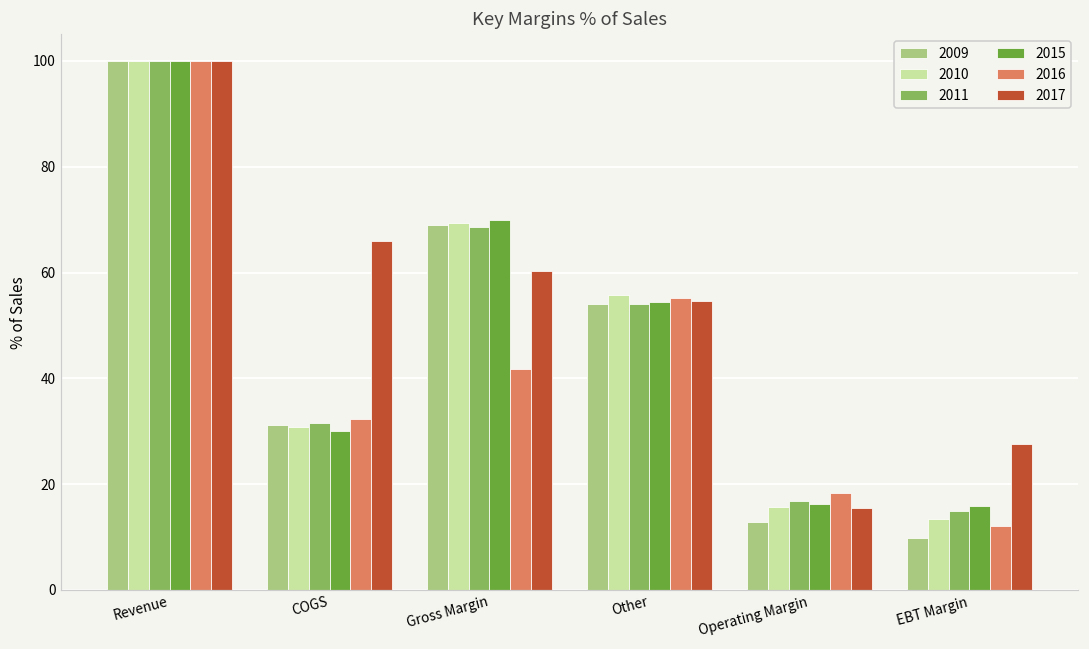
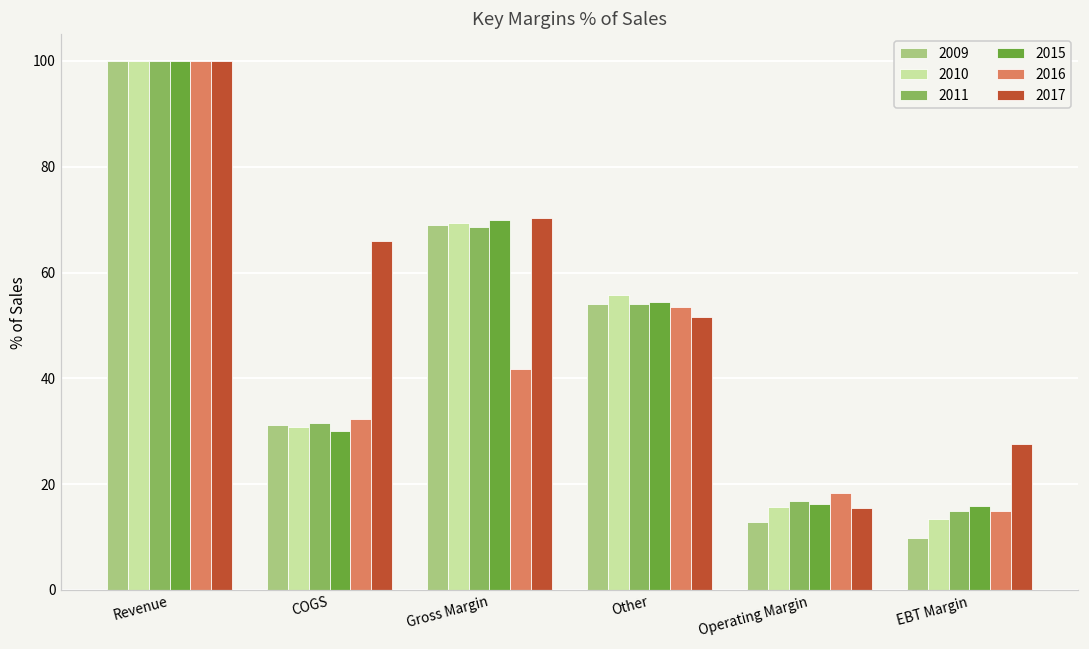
  {
    "2016": {
      "Revenue": 100,
      "COGS": 32,
      "Gross Margin": 42,
-     "Other": 55,
+     "Other": 53,
      "Operating Margin": 18,
-     "EBT Margin": 12
+     "EBT Margin": 15
    },
    "2017": {
      "Revenue": 100,
      "COGS": 66,
-     "Gross Margin": 60,
-     "Other": 55,
+     "Gross Margin": 70,
+     "Other": 52,
      "Operating Margin": 16,
      "EBT Margin": 28
    }
  }
